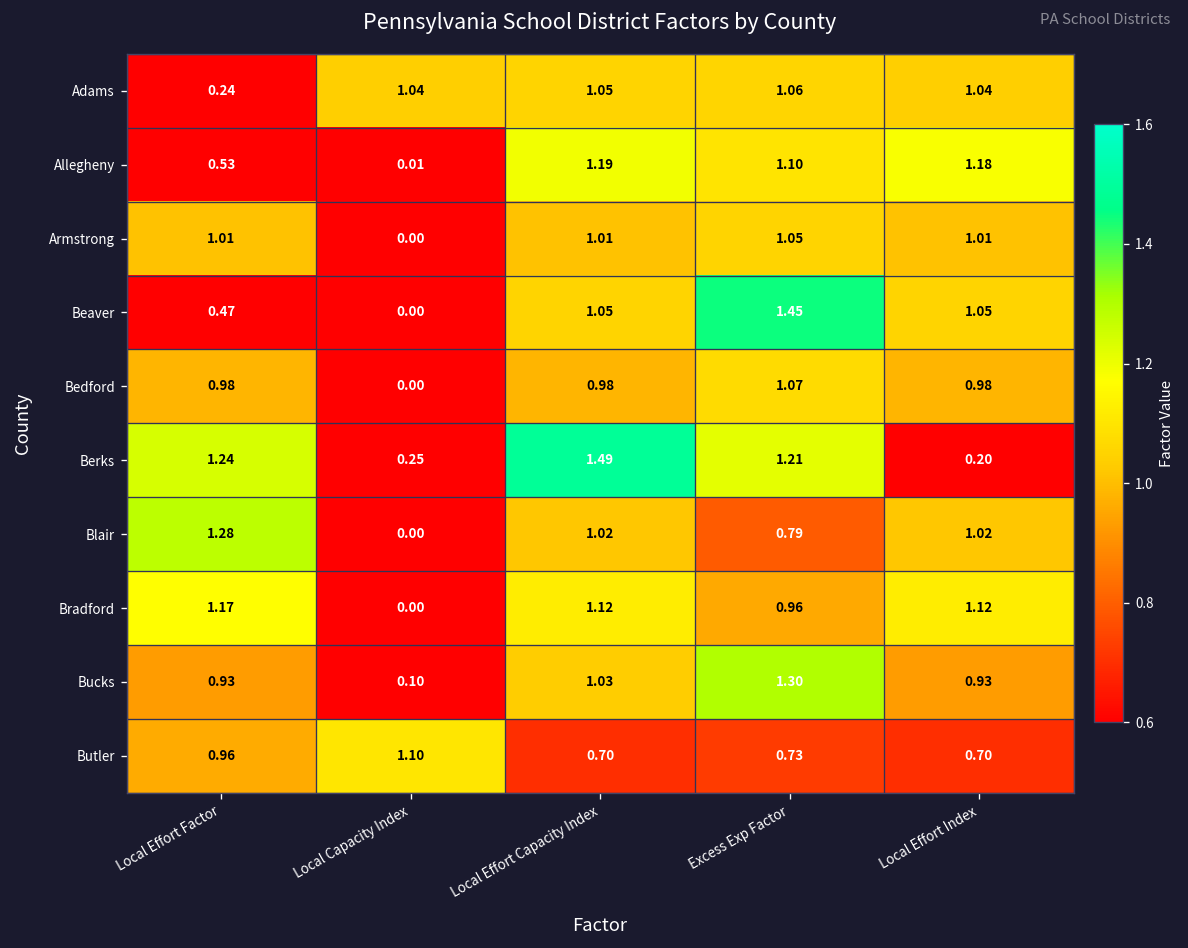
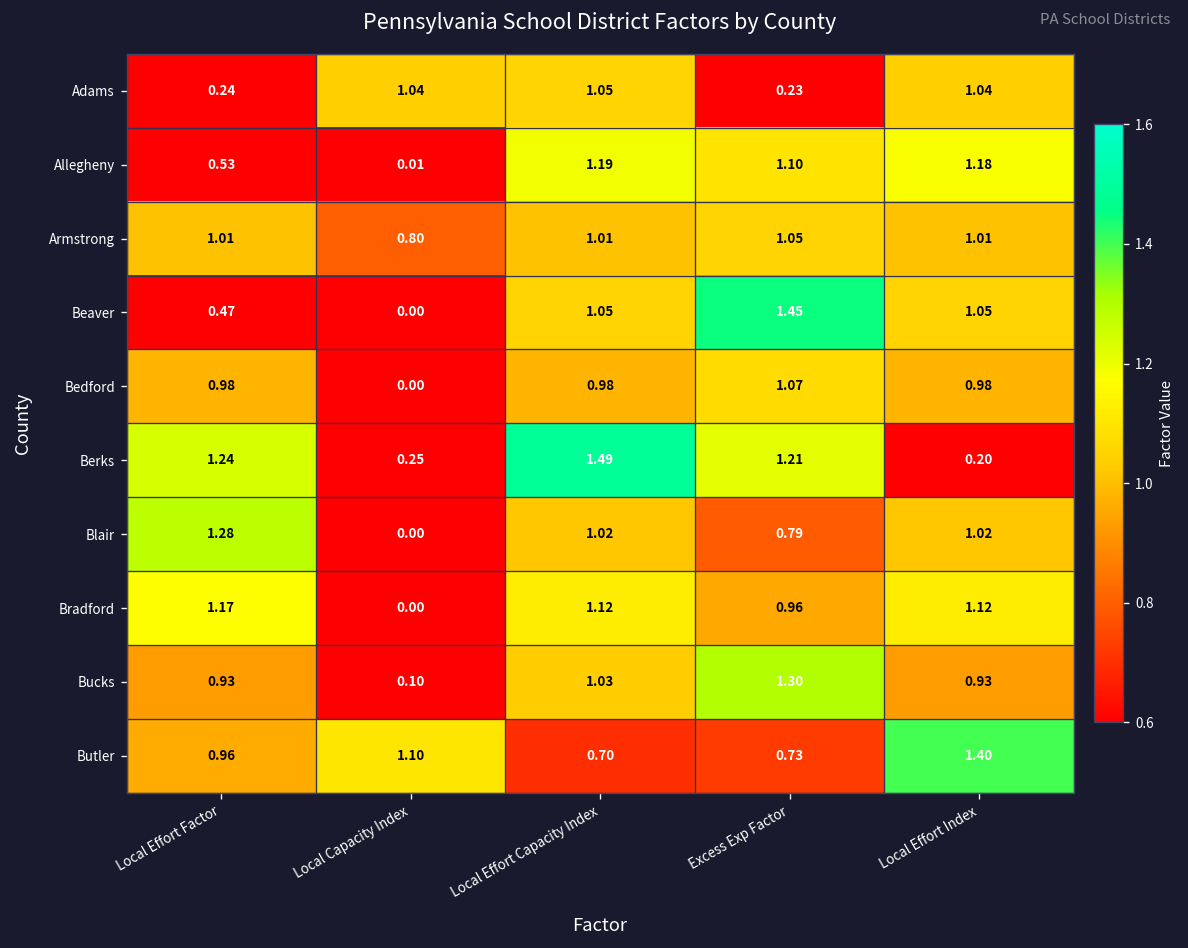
  {
    "Adams": {
      "Local Effort Factor": 0.24,
      "Local Capacity Index": 1.04,
      "Local Effort Capacity Index": 1.05,
-     "Excess Exp Factor": 1.06,
+     "Excess Exp Factor": 0.23,
      "Local Effort Index": 1.04
    },
    "Allegheny": {
      "Local Effort Factor": 0.53,
      "Local Capacity Index": 0.01,
      "Local Effort Capacity Index": 1.19,
      "Excess Exp Factor": 1.10,
      "Local Effort Index": 1.18
    },
    "Armstrong": {
      "Local Effort Factor": 1.01,
-     "Local Capacity Index": 0.00,
+     "Local Capacity Index": 0.80,
      "Local Effort Capacity Index": 1.01,
      "Excess Exp Factor": 1.05,
      "Local Effort Index": 1.01
    },
    "Beaver": {
      "Local Effort Factor": 0.47,
      "Local Capacity Index": 0.00,
      "Local Effort Capacity Index": 1.05,
      "Excess Exp Factor": 1.45,
      "Local Effort Index": 1.05
    },
    "Bedford": {
      "Local Effort Factor": 0.98,
      "Local Capacity Index": 0.00,
      "Local Effort Capacity Index": 0.98,
      "Excess Exp Factor": 1.07,
      "Local Effort Index": 0.98
    },
    "Berks": {
      "Local Effort Factor": 1.24,
      "Local Capacity Index": 0.25,
      "Local Effort Capacity Index": 1.49,
      "Excess Exp Factor": 1.21,
      "Local Effort Index": 0.20
    },
    "Blair": {
      "Local Effort Factor": 1.28,
      "Local Capacity Index": 0.00,
      "Local Effort Capacity Index": 1.02,
      "Excess Exp Factor": 0.79,
      "Local Effort Index": 1.02
    },
    "Bradford": {
      "Local Effort Factor": 1.17,
      "Local Capacity Index": 0.00,
      "Local Effort Capacity Index": 1.12,
      "Excess Exp Factor": 0.96,
      "Local Effort Index": 1.12
    },
    "Bucks": {
      "Local Effort Factor": 0.93,
      "Local Capacity Index": 0.10,
      "Local Effort Capacity Index": 1.03,
      "Excess Exp Factor": 1.30,
      "Local Effort Index": 0.93
    },
    "Butler": {
      "Local Effort Factor": 0.96,
      "Local Capacity Index": 1.10,
      "Local Effort Capacity Index": 0.70,
      "Excess Exp Factor": 0.73,
-     "Local Effort Index": 0.70
+     "Local Effort Index": 1.40
    }
  }
